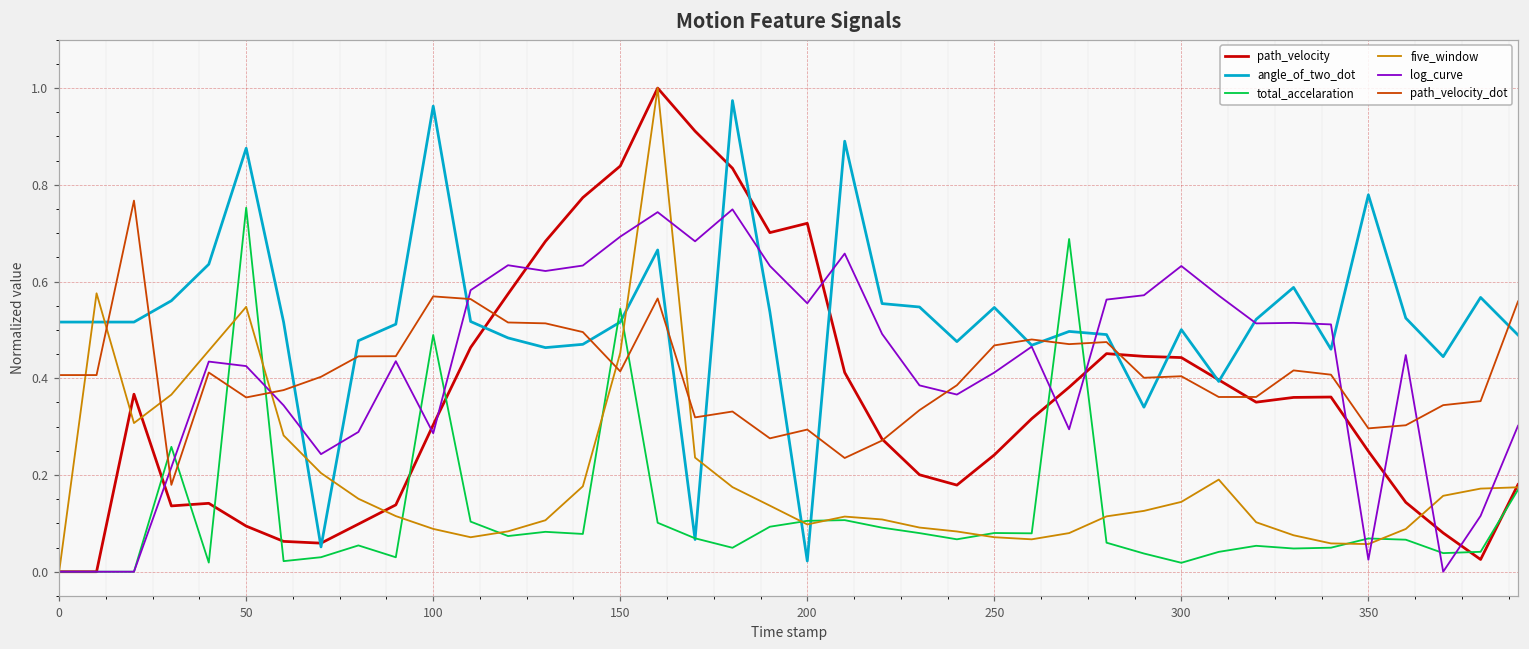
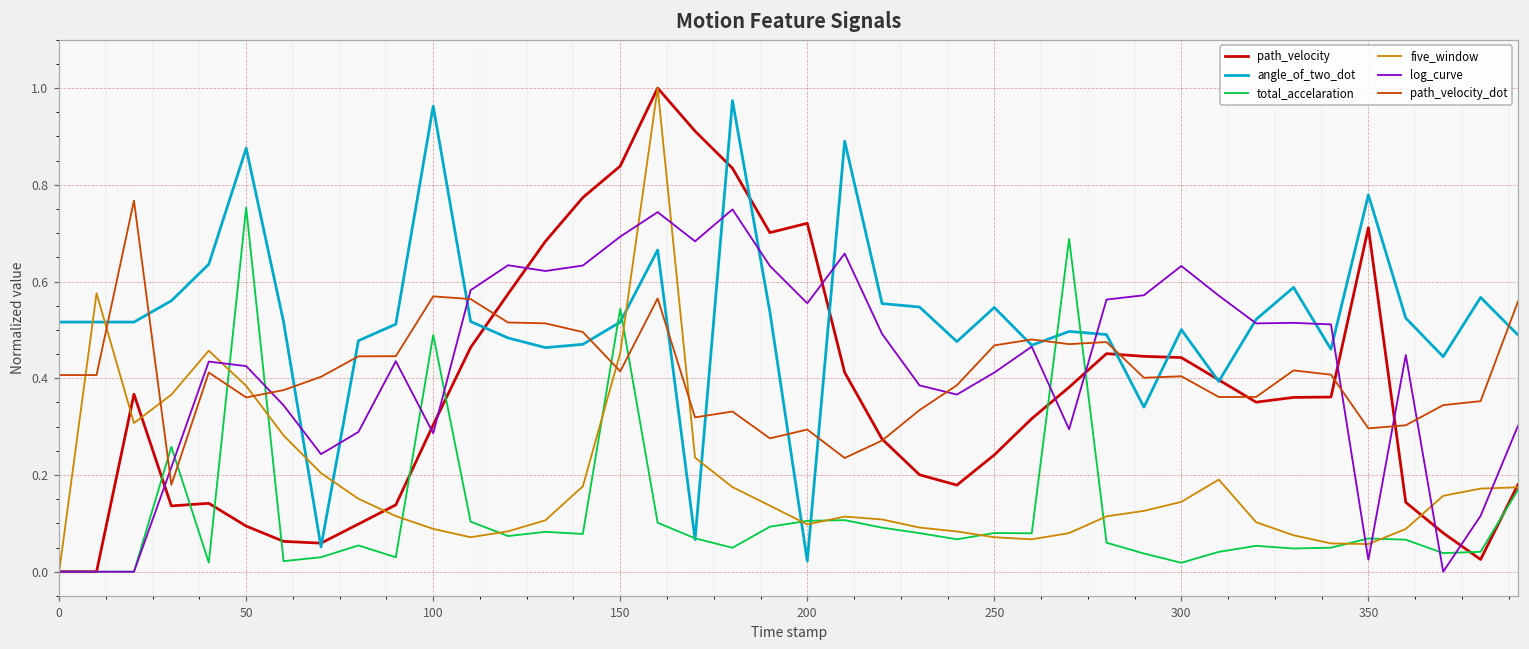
  {
    "path_velocity": {
      "50": 0.09,
      "100": 0.30,
      "150": 0.84,
      "200": 0.72,
      "250": 0.24,
      "300": 0.44,
-     "350": 0.25
+     "350": 0.71
    },
    "angle_of_two_dot": {
      "0": 0.52,
      "50": 0.88,
      "100": 0.96,
      "150": 0.52,
      "200": 0.02,
      "250": 0.55,
      "300": 0.50,
      "350": 0.78
    },
    "total_accelaration": {
      "50": 0.75,
      "100": 0.49,
      "150": 0.54,
      "200": 0.11,
      "250": 0.08,
      "300": 0.02,
      "350": 0.07
    },
    "five_window": {
-     "50": 0.55,
+     "50": 0.38,
      "100": 0.09,
      "150": 0.45,
      "200": 0.10,
      "250": 0.07,
      "300": 0.14,
      "350": 0.06
    },
    "log_curve": {
      "50": 0.43,
      "100": 0.29,
      "150": 0.69,
      "200": 0.56,
      "250": 0.41,
      "300": 0.63,
      "350": 0.02
    },
    "path_velocity_dot": {
      "0": 0.41,
      "50": 0.36,
      "100": 0.57,
      "150": 0.41,
      "200": 0.29,
      "250": 0.47,
      "300": 0.40,
      "350": 0.30
    }
  }
